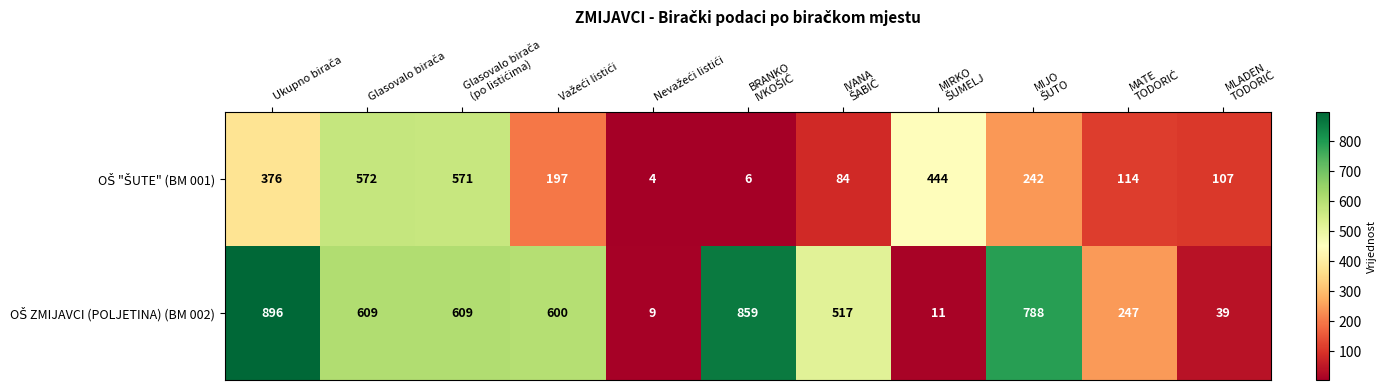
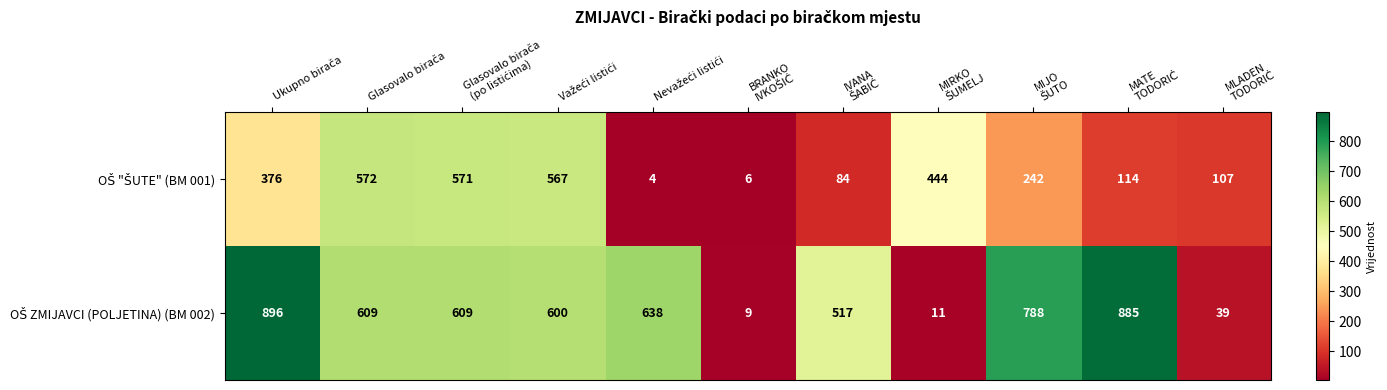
  {
    "OŠ \"ŠUTE\" (BM 001)": {
      "Ukupno birača": 376,
      "Glasovalo birača": 572,
      "Glasovalo birača (po listićima)": 571,
-     "Važeći listići": 197,
+     "Važeći listići": 567,
      "Nevažeći listići": 4,
      "BRANKO IVKOŠIĆ": 6,
      "IVANA ŠABIĆ": 84,
      "MIRKO ŠUMELJ": 444,
      "MIJO ŠUTO": 242,
      "MATE TODORIĆ": 114,
      "MLADEN TODORIĆ": 107
    },
    "OŠ ZMIJAVCI (POLJETINA) (BM 002)": {
      "Ukupno birača": 896,
      "Glasovalo birača": 609,
      "Glasovalo birača (po listićima)": 609,
      "Važeći listići": 600,
-     "Nevažeći listići": 9,
-     "BRANKO IVKOŠIĆ": 859,
+     "Nevažeći listići": 638,
+     "BRANKO IVKOŠIĆ": 9,
      "IVANA ŠABIĆ": 517,
      "MIRKO ŠUMELJ": 11,
      "MIJO ŠUTO": 788,
-     "MATE TODORIĆ": 247,
+     "MATE TODORIĆ": 885,
      "MLADEN TODORIĆ": 39
    }
  }
